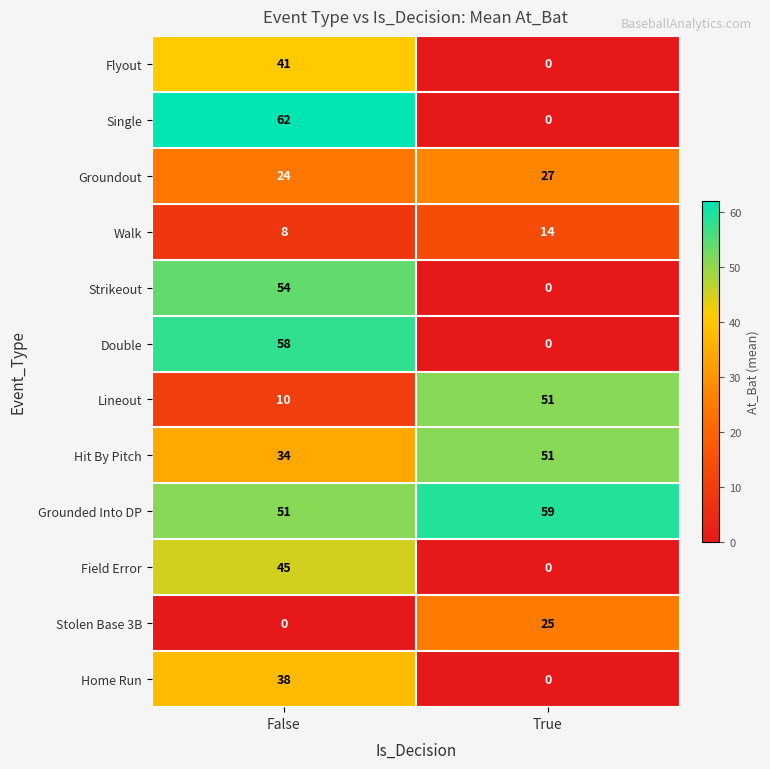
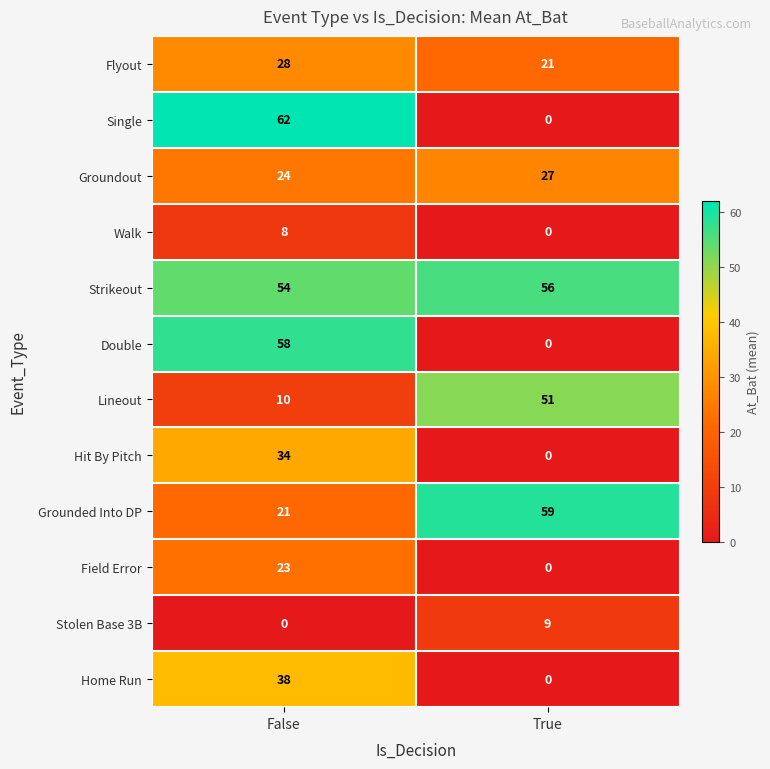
  {
    "Flyout": {
-     "False": 41,
-     "True": 0
+     "False": 28,
+     "True": 21
    },
    "Single": {
      "False": 62,
      "True": 0
    },
    "Groundout": {
      "False": 24,
      "True": 27
    },
    "Walk": {
      "False": 8,
-     "True": 14
+     "True": 0
    },
    "Strikeout": {
      "False": 54,
-     "True": 0
+     "True": 56
    },
    "Double": {
      "False": 58,
      "True": 0
    },
    "Lineout": {
      "False": 10,
      "True": 51
    },
    "Hit By Pitch": {
      "False": 34,
-     "True": 51
+     "True": 0
    },
    "Grounded Into DP": {
-     "False": 51,
+     "False": 21,
      "True": 59
    },
    "Field Error": {
-     "False": 45,
+     "False": 23,
      "True": 0
    },
    "Stolen Base 3B": {
      "False": 0,
-     "True": 25
+     "True": 9
    },
    "Home Run": {
      "False": 38,
      "True": 0
    }
  }
